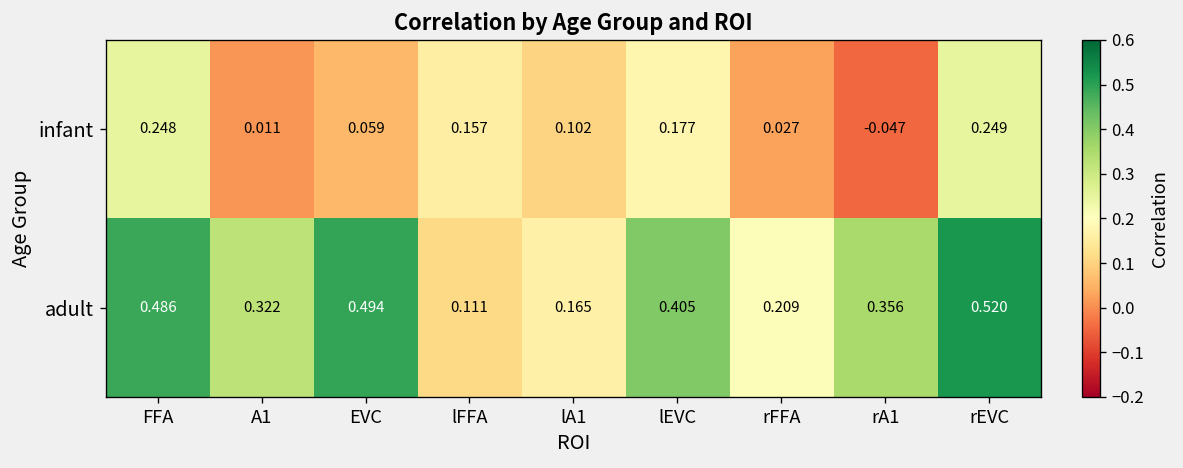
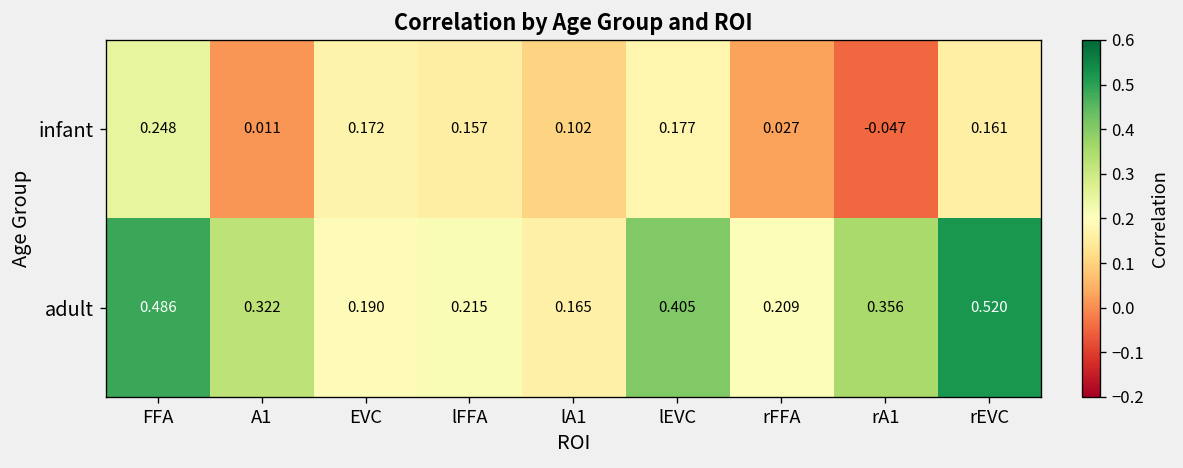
  {
    "infant": {
      "FFA": 0.248,
      "A1": 0.011,
-     "EVC": 0.059,
+     "EVC": 0.172,
      "lFFA": 0.157,
      "lA1": 0.102,
      "lEVC": 0.177,
      "rFFA": 0.027,
      "rA1": -0.047,
-     "rEVC": 0.249
+     "rEVC": 0.161
    },
    "adult": {
      "FFA": 0.486,
      "A1": 0.322,
-     "EVC": 0.494,
-     "lFFA": 0.111,
+     "EVC": 0.190,
+     "lFFA": 0.215,
      "lA1": 0.165,
      "lEVC": 0.405,
      "rFFA": 0.209,
      "rA1": 0.356,
      "rEVC": 0.520
    }
  }
